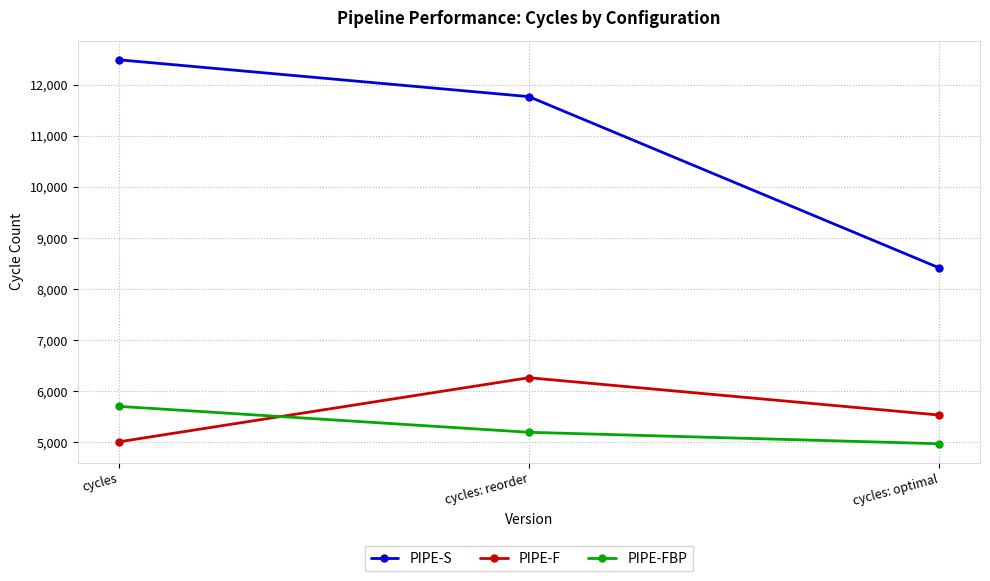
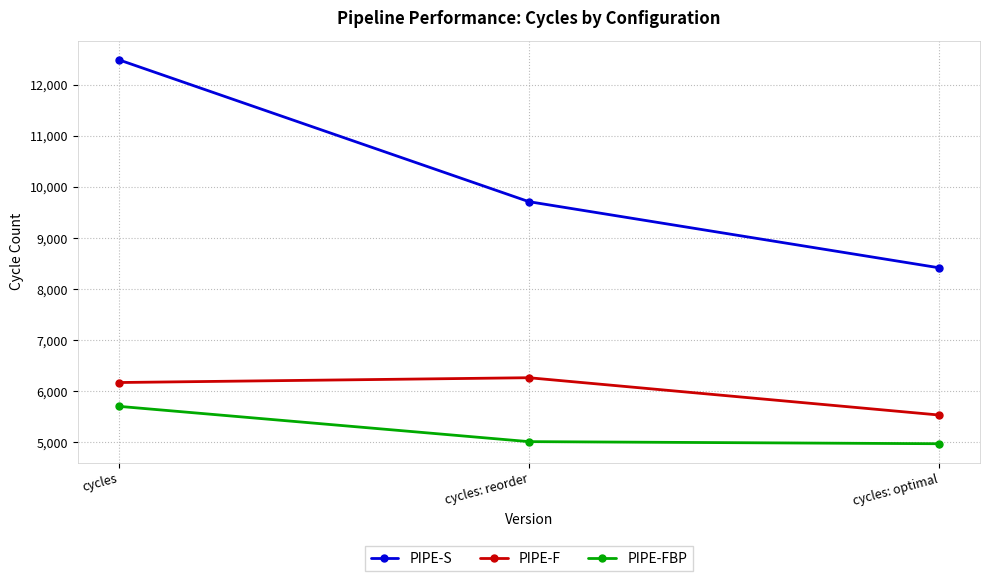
  {
    "PIPE-S": {
      "cycles": "12,500",
-     "cycles: reorder": "11,800",
+     "cycles: reorder": "9,700",
      "cycles: optimal": "8,400"
    },
    "PIPE-F": {
-     "cycles": "5,000",
+     "cycles": "6,200",
      "cycles: reorder": "6,300",
      "cycles: optimal": "5,500"
    },
    "PIPE-FBP": {
      "cycles": "5,700",
-     "cycles: reorder": "5,200",
+     "cycles: reorder": "5,000",
      "cycles: optimal": "5,000"
    }
  }
